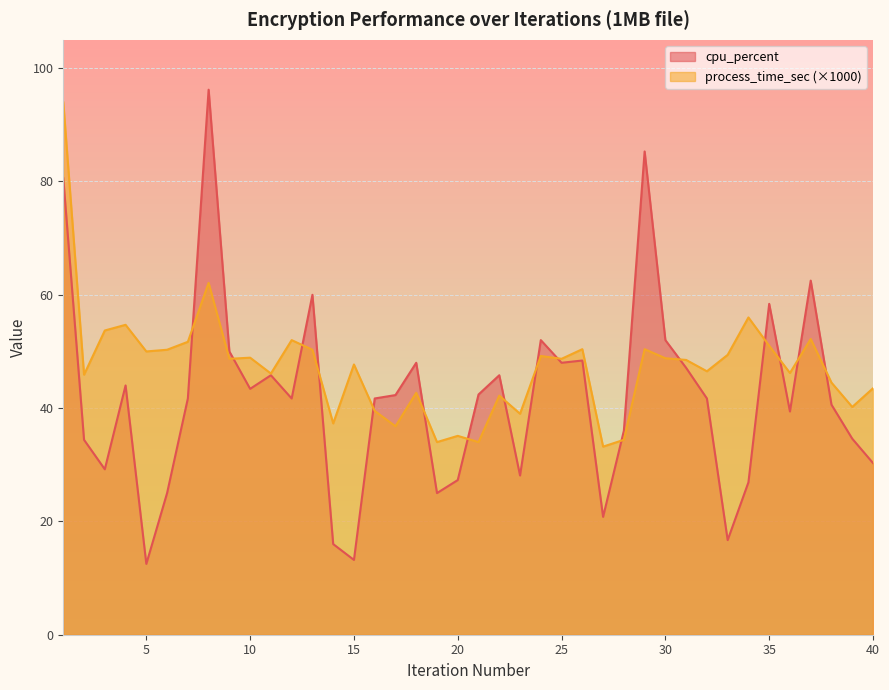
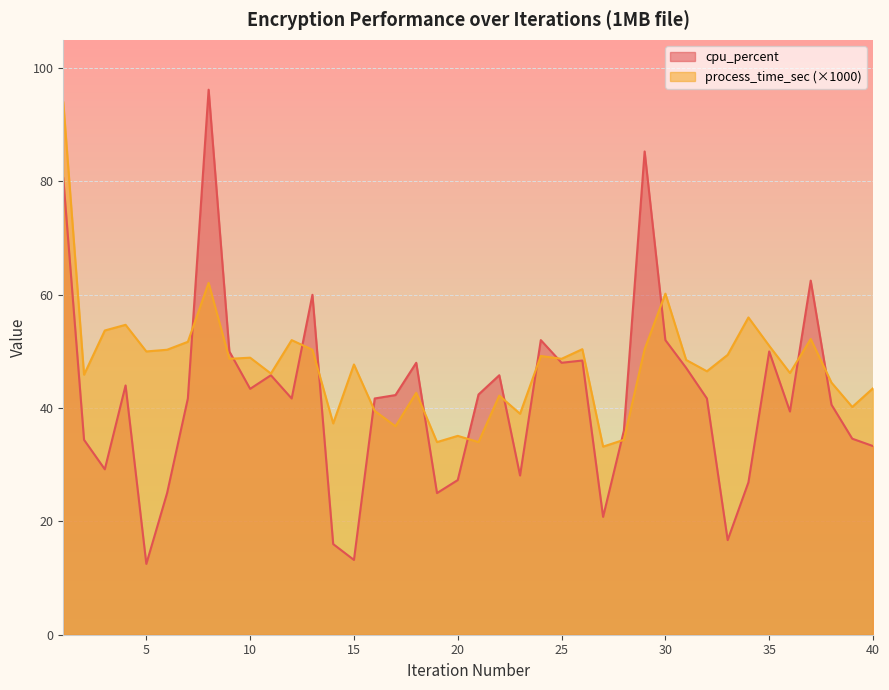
  {
    "cpu_percent": {
      "5": 13,
      "10": 43,
      "15": 13,
      "20": 27,
      "25": 48,
      "30": 52,
-     "35": 58,
-     "40": 30
+     "35": 50,
+     "40": 33
    },
    "process_time_sec (×1000)": {
      "5": 50,
      "10": 49,
      "15": 48,
      "20": 35,
      "25": 49,
-     "30": 49,
+     "30": 60,
      "35": 51,
      "40": 44
    }
  }
